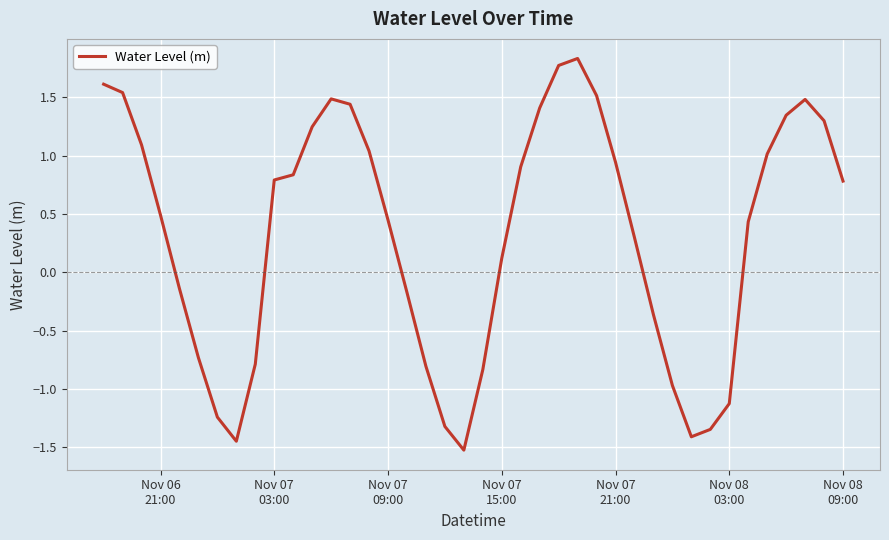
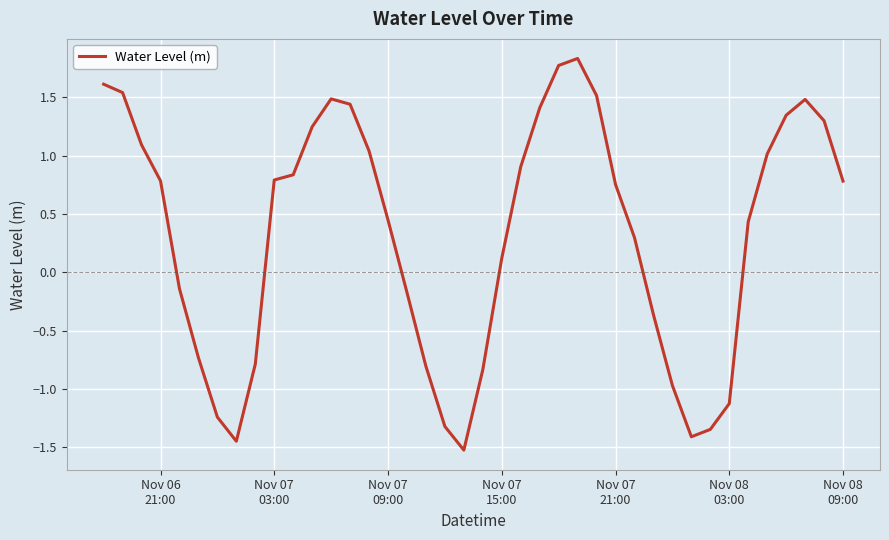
  {
-   "Nov 06 21:00": 0.49,
+   "Nov 06 21:00": 0.78,
    "Nov 07 03:00": 0.79,
    "Nov 07 09:00": 0.45,
    "Nov 07 15:00": 0.12,
-   "Nov 07 21:00": 0.94,
+   "Nov 07 21:00": 0.75,
    "Nov 08 03:00": -1.12,
    "Nov 08 09:00": 0.78
  }
